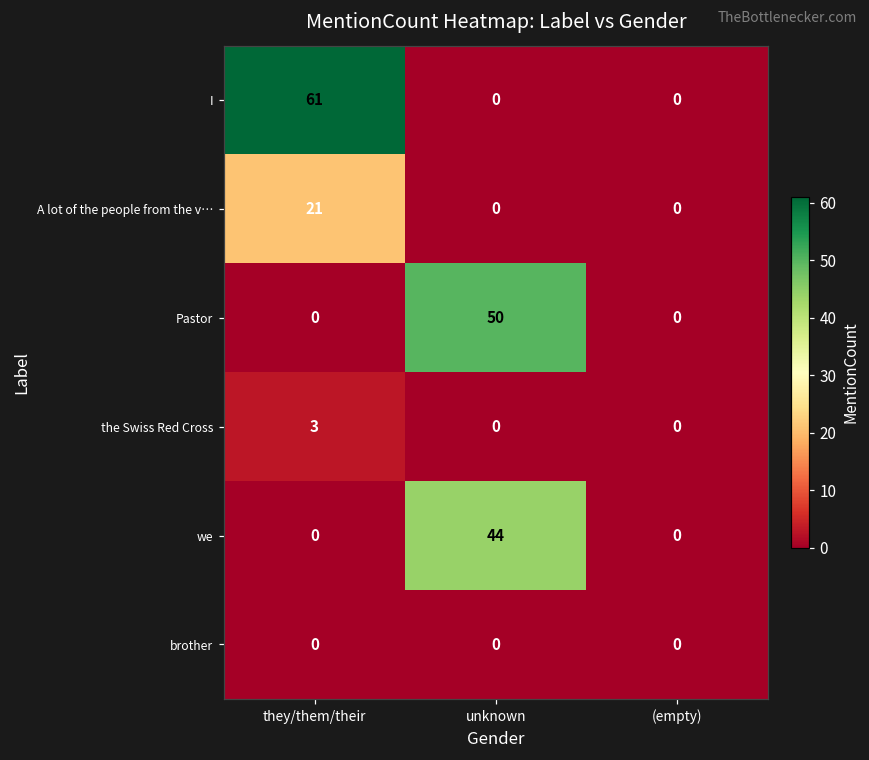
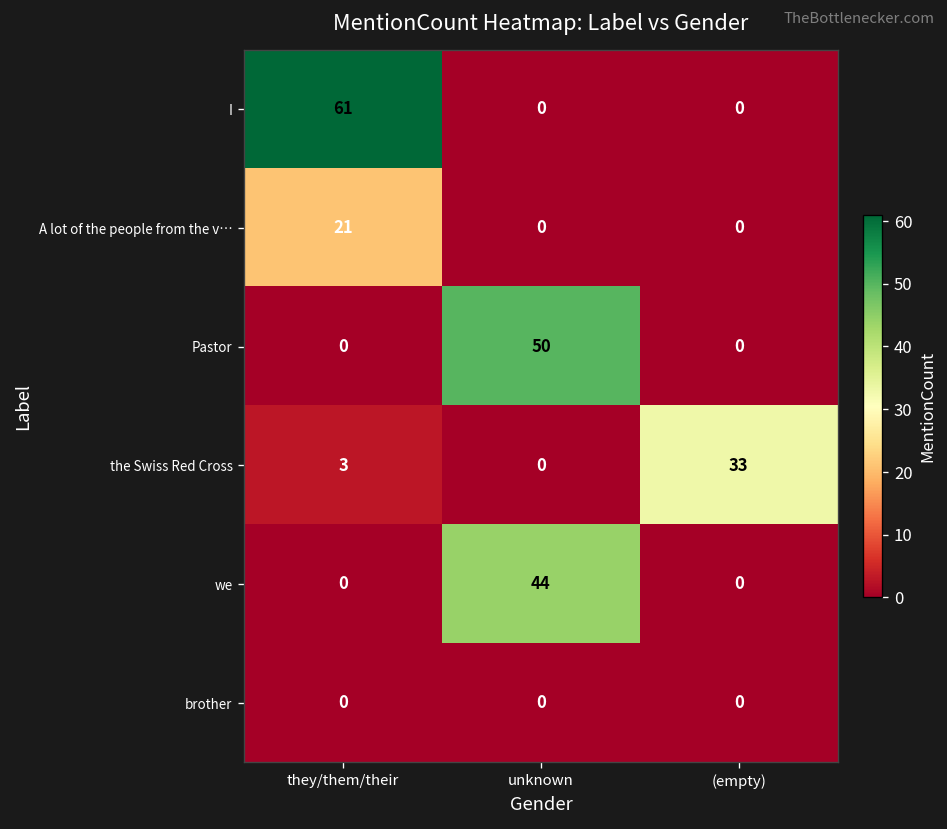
  {
    "I": {
      "they/them/their": 61,
      "unknown": 0,
      "(empty)": 0
    },
    "A lot of the people from the v…": {
      "they/them/their": 21,
      "unknown": 0,
      "(empty)": 0
    },
    "Pastor": {
      "they/them/their": 0,
      "unknown": 50,
      "(empty)": 0
    },
    "the Swiss Red Cross": {
      "they/them/their": 3,
      "unknown": 0,
-     "(empty)": 0
+     "(empty)": 33
    },
    "we": {
      "they/them/their": 0,
      "unknown": 44,
      "(empty)": 0
    },
    "brother": {
      "they/them/their": 0,
      "unknown": 0,
      "(empty)": 0
    }
  }
